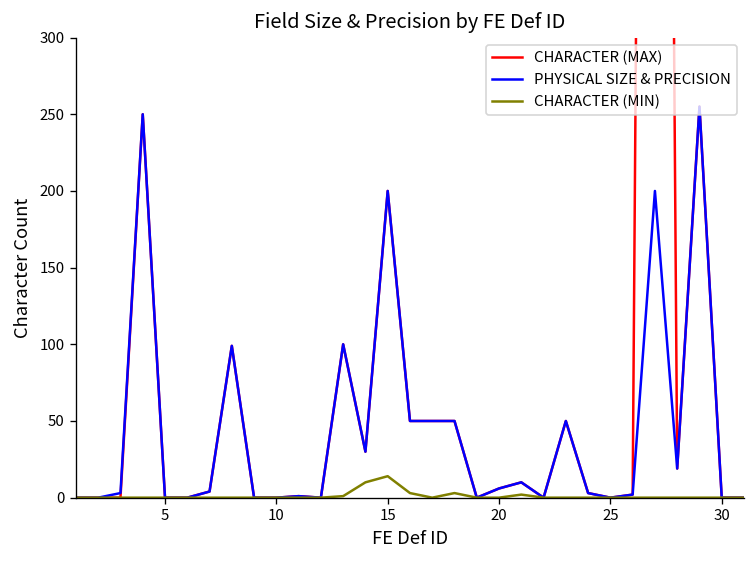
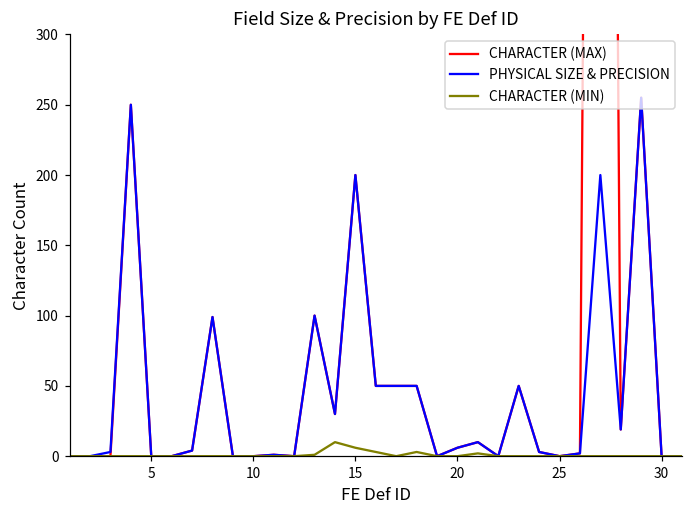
  {
    "CHARACTER (MIN)": {
-     "15": 14,
+     "15": 6,
      "20": 0
    }
  }
